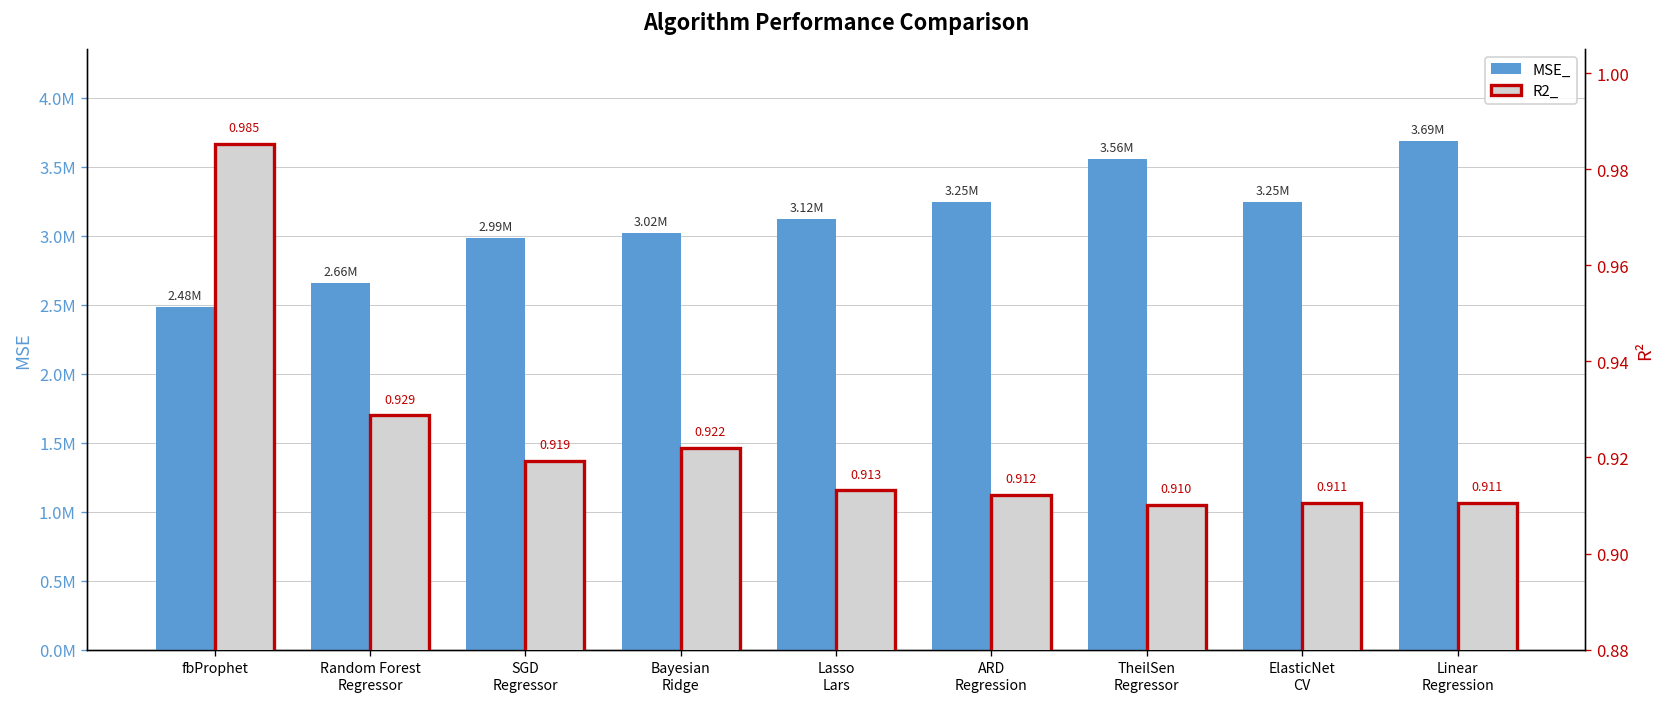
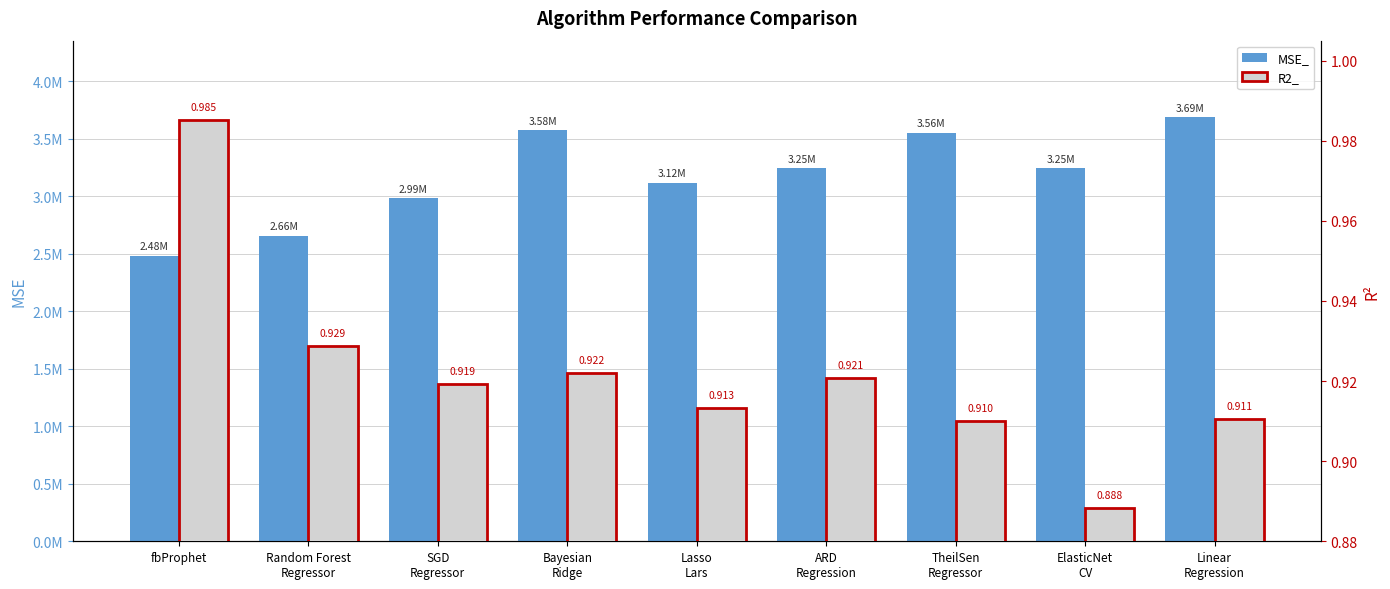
  {
    "MSE_": {
      "fbProphet": "2.48M",
      "Random Forest Regressor": "2.66M",
      "SGD Regressor": "2.99M",
-     "Bayesian Ridge": "3.02M",
+     "Bayesian Ridge": "3.58M",
      "Lasso Lars": "3.12M",
      "ARD Regression": "3.25M",
      "TheilSen Regressor": "3.56M",
      "ElasticNet CV": "3.25M",
      "Linear Regression": "3.69M"
    },
    "R2_": {
      "fbProphet": "0.985",
      "Random Forest Regressor": "0.929",
      "SGD Regressor": "0.919",
      "Bayesian Ridge": "0.922",
      "Lasso Lars": "0.913",
-     "ARD Regression": "0.912",
+     "ARD Regression": "0.921",
      "TheilSen Regressor": "0.910",
-     "ElasticNet CV": "0.911",
+     "ElasticNet CV": "0.888",
      "Linear Regression": "0.911"
    }
  }
